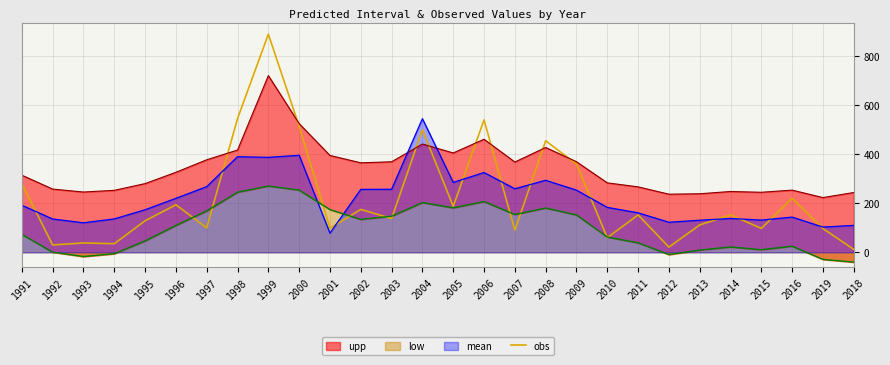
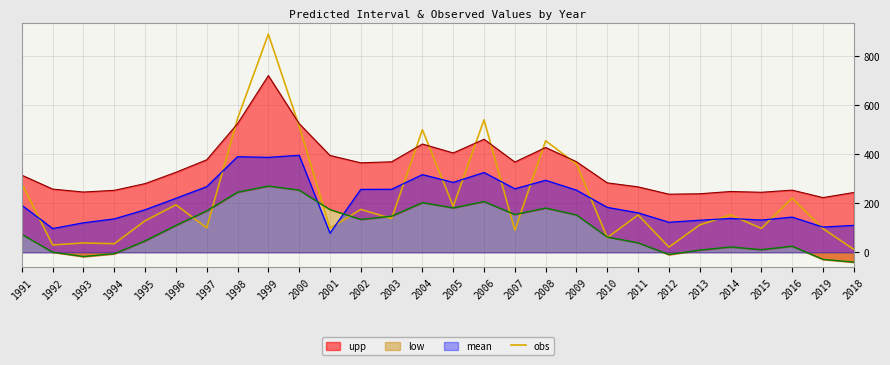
  {
    "upp": {
      "1991": 320,
      "1992": 260,
      "1993": 250,
      "1994": 250,
      "1995": 280,
      "1996": 330,
      "1997": 380,
-     "1998": 420,
+     "1998": 530,
      "1999": 720,
      "2001": 400,
      "2002": 370,
      "2003": 370,
      "2004": 440,
      "2005": 410,
      "2006": 460,
      "2007": 370,
      "2008": 430,
      "2010": 280,
      "2011": 270,
      "2012": 240,
      "2013": 240,
      "2014": 250,
      "2015": 250,
      "2016": 250,
      "2019": 220,
      "2018": 240
    },
    "mean": {
      "1991": 190,
-     "1992": 140,
+     "1992": 100,
      "1993": 120,
      "1994": 140,
      "1995": 170,
      "1996": 220,
      "1997": 270,
      "1998": 390,
      "1999": 390,
      "2000": 400,
      "2001": 80,
      "2002": 260,
      "2003": 260,
-     "2004": 550,
+     "2004": 320,
      "2005": 290,
      "2006": 330,
      "2007": 260,
      "2008": 290,
      "2009": 250,
      "2010": 180,
      "2012": 120,
      "2013": 130,
      "2014": 140,
      "2015": 130,
      "2016": 140,
      "2018": 110
    }
  }
